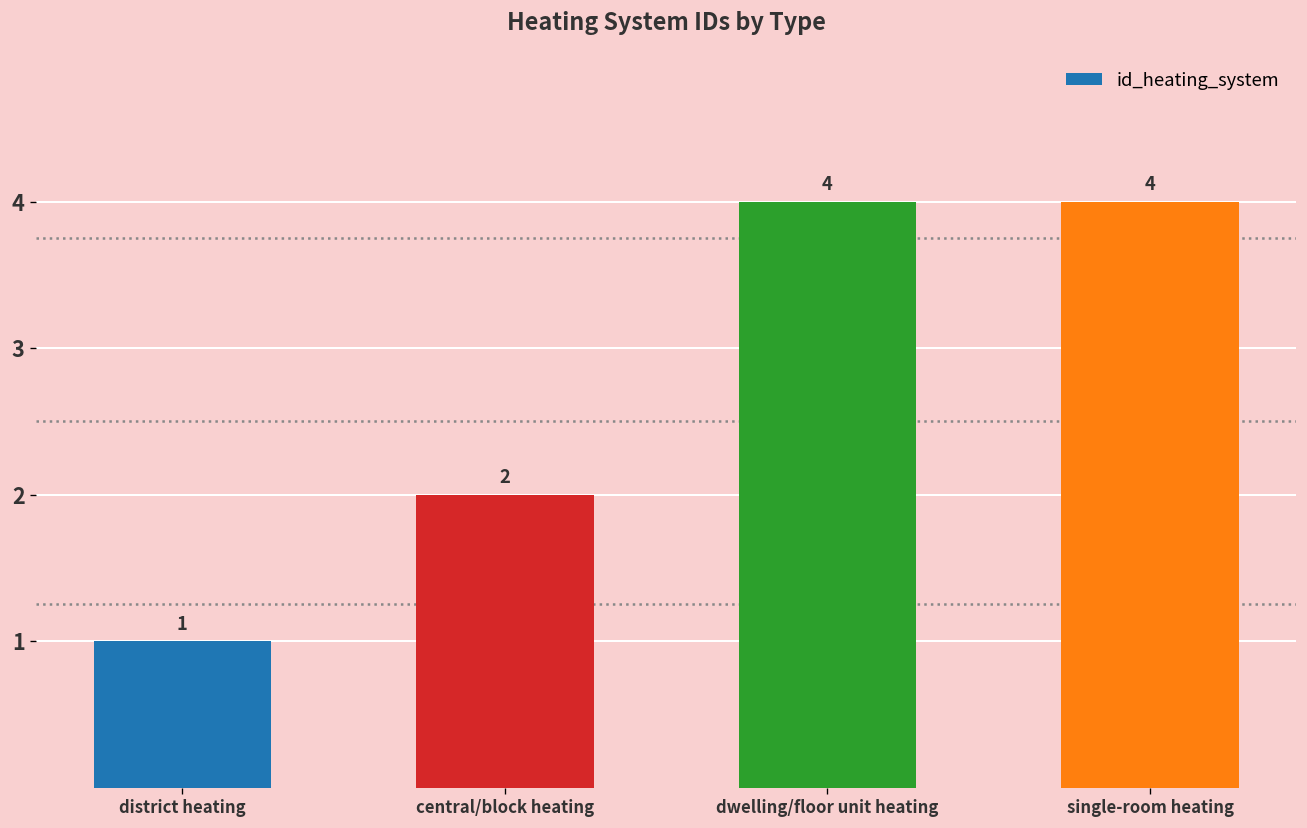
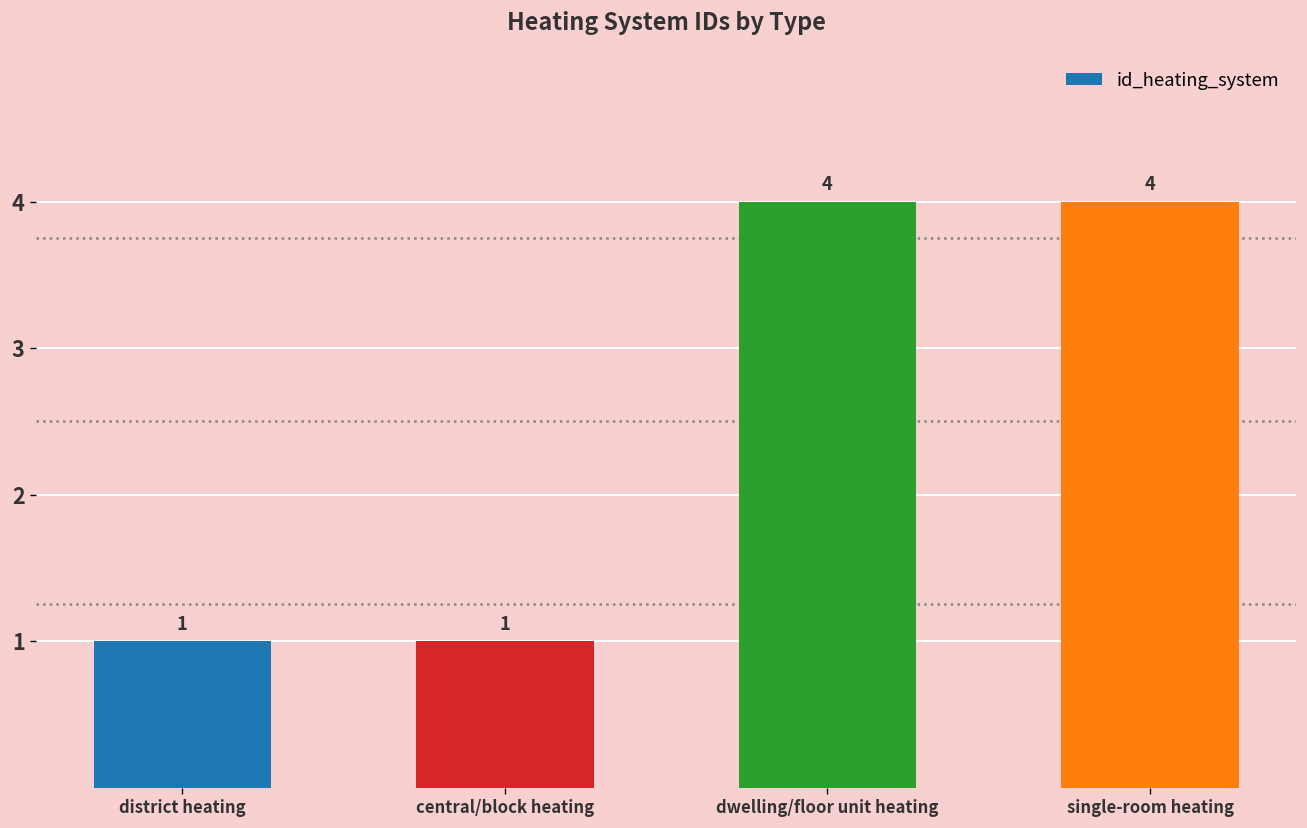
  {
    "district heating": 1,
-   "central/block heating": 2,
+   "central/block heating": 1,
    "dwelling/floor unit heating": 4,
    "single-room heating": 4
  }
